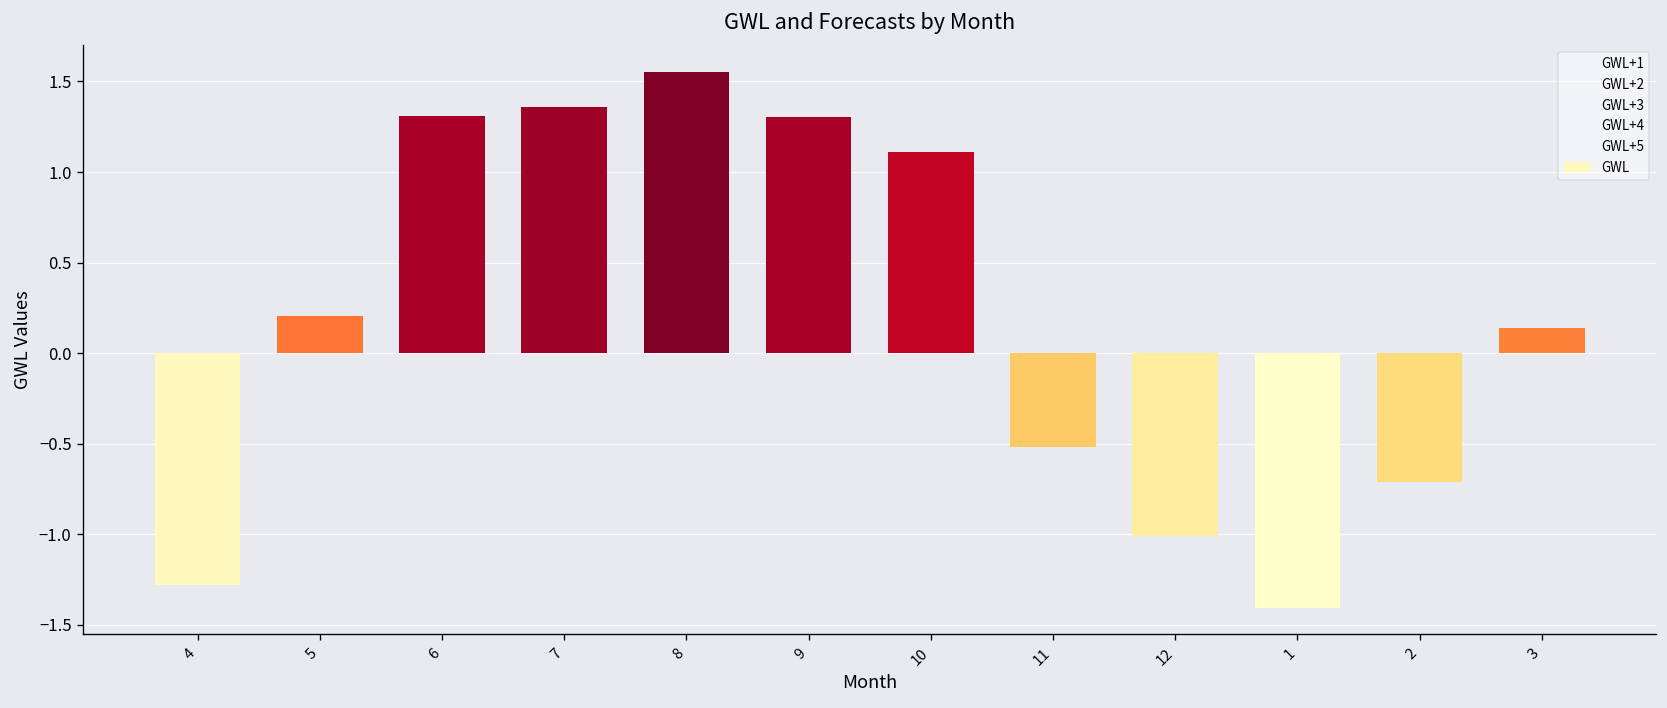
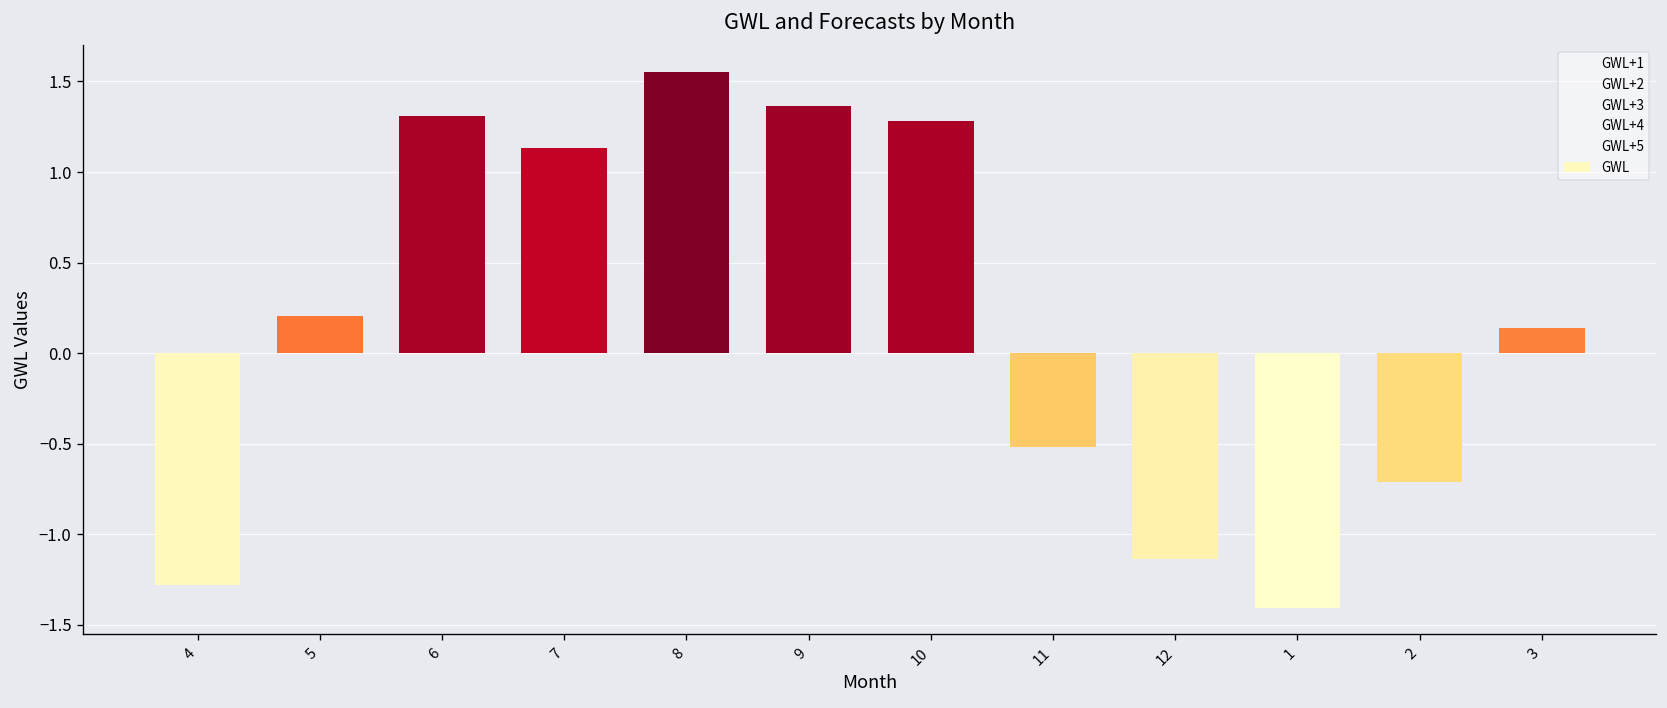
  {
    "GWL": {
      "4": -1.28,
      "5": 0.21,
      "6": 1.31,
-     "7": 1.36,
+     "7": 1.13,
      "8": 1.55,
-     "9": 1.30,
-     "10": 1.11,
+     "9": 1.36,
+     "10": 1.28,
      "11": -0.52,
-     "12": -1.01,
+     "12": -1.14,
      "1": -1.41,
      "2": -0.71,
      "3": 0.14
    }
  }
